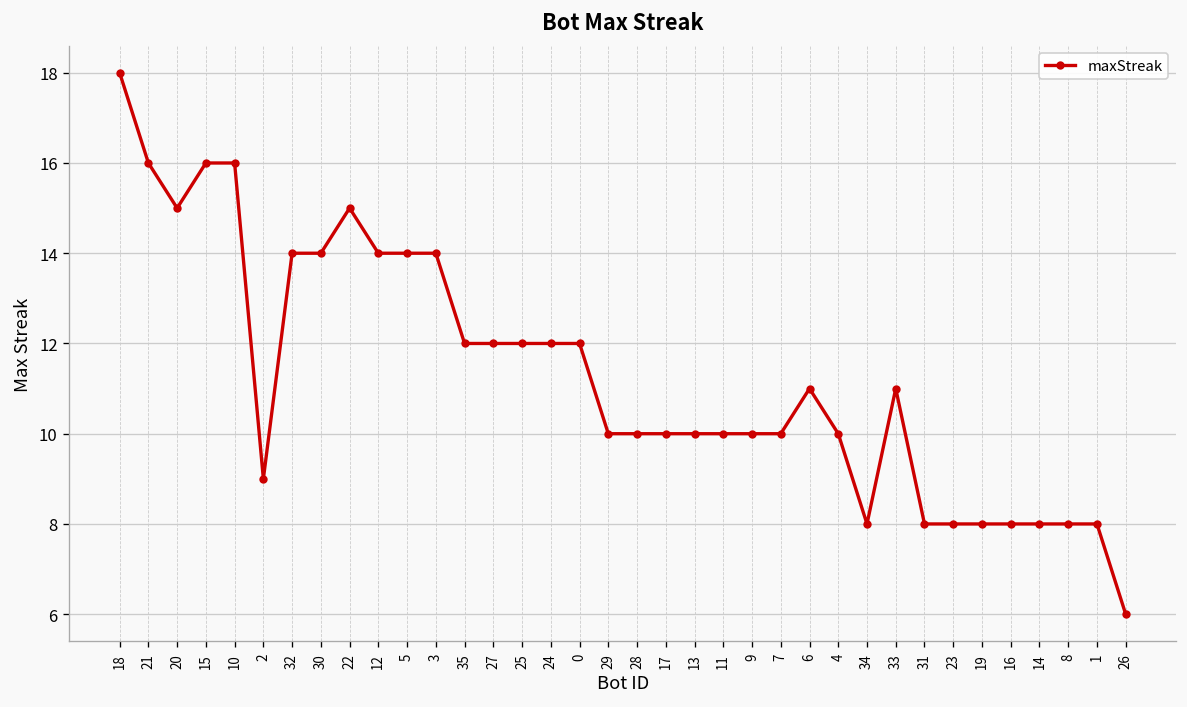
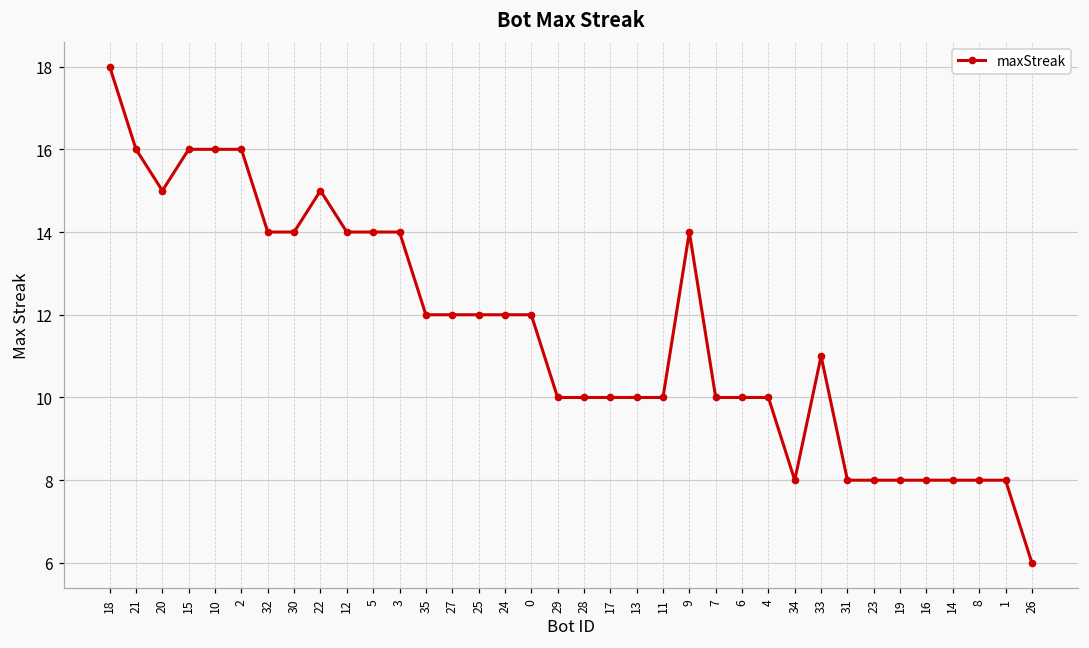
  {
    "18": 18,
    "21": 16,
    "20": 15,
    "15": 16,
    "10": 16,
-   "2": 9,
+   "2": 16,
    "32": 14,
    "30": 14,
    "22": 15,
    "12": 14,
    "5": 14,
    "3": 14,
    "35": 12,
    "27": 12,
    "25": 12,
    "24": 12,
    "0": 12,
    "29": 10,
    "28": 10,
    "17": 10,
    "13": 10,
    "11": 10,
-   "9": 10,
+   "9": 14,
    "7": 10,
-   "6": 11,
+   "6": 10,
    "4": 10,
    "34": 8,
    "33": 11,
    "31": 8,
    "23": 8,
    "19": 8,
    "16": 8,
    "14": 8,
    "8": 8,
    "1": 8,
    "26": 6
  }
